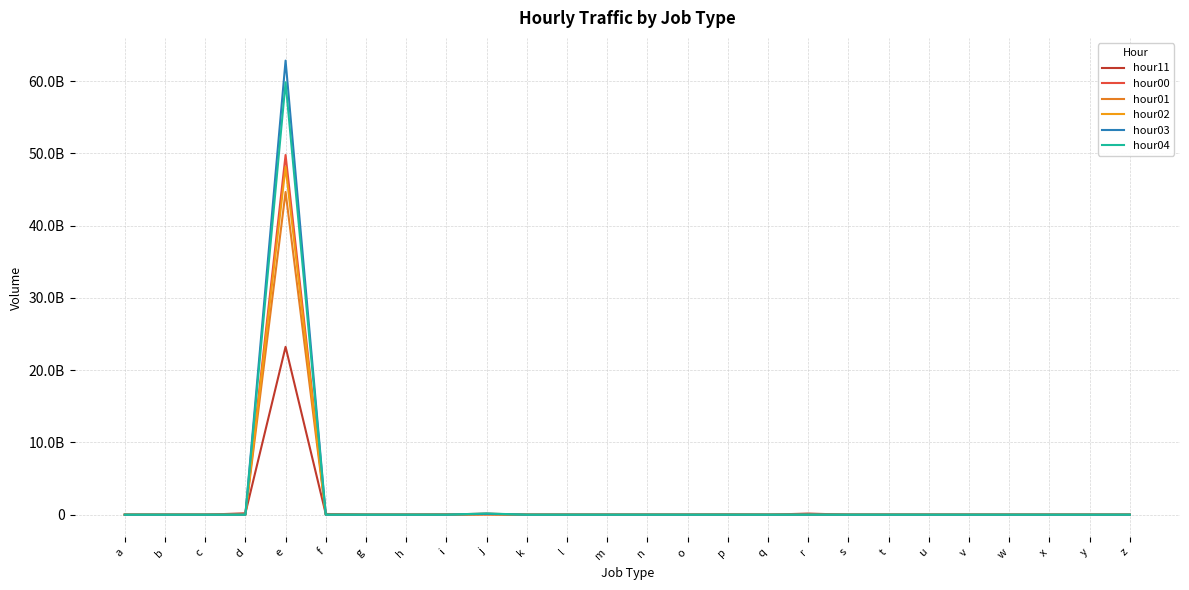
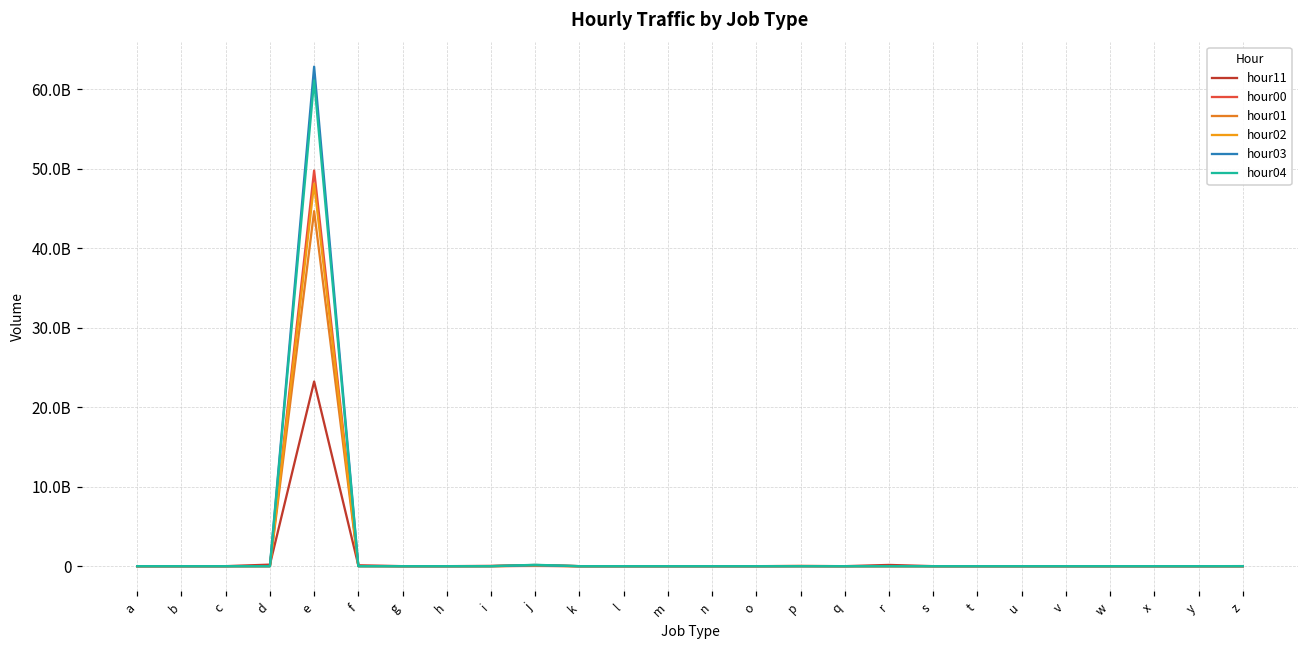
  {
    "hour03": {
      "e": 63000000000
    },
    "hour04": {
-     "e": 60000000000
+     "e": 61000000000
    }
  }
